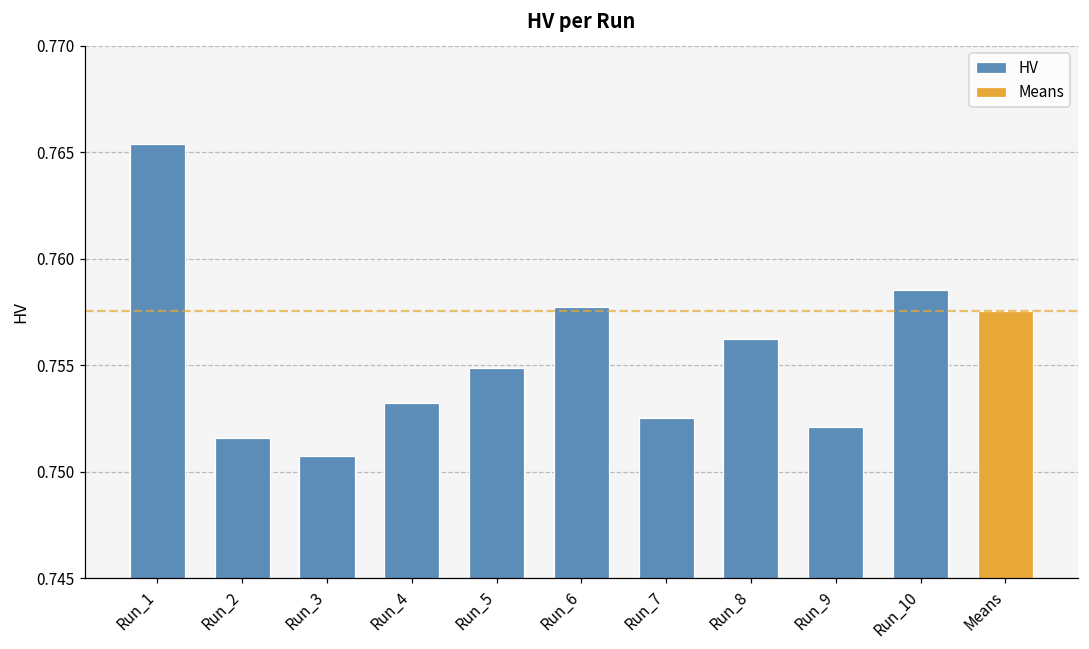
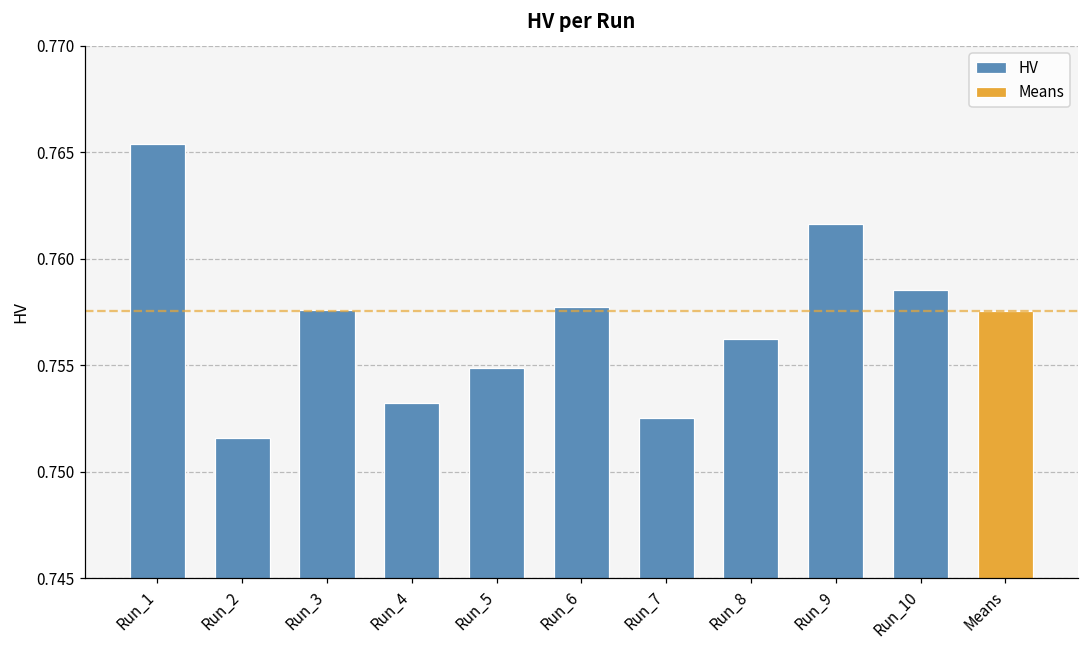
  {
    "HV": {
      "Run_1": 0.7654,
      "Run_2": 0.7516,
-     "Run_3": 0.7507,
+     "Run_3": 0.7576,
      "Run_4": 0.7532,
      "Run_5": 0.7549,
      "Run_6": 0.7577,
      "Run_7": 0.7525,
      "Run_8": 0.7563,
-     "Run_9": 0.7521,
+     "Run_9": 0.7616,
      "Run_10": 0.7586
    },
    "Means": {
      "Means": 0.7575
    }
  }
